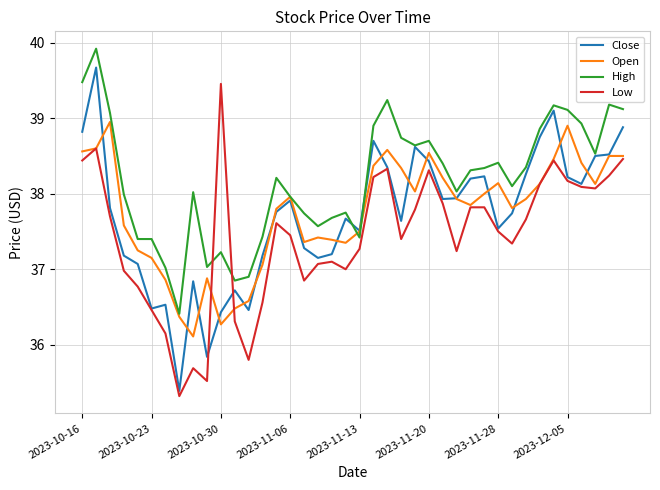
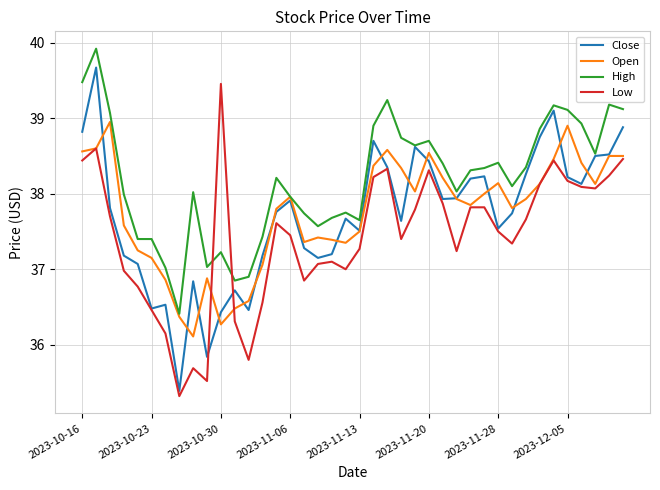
  {
    "Close": {
      "2023-10-16": 38.8,
      "2023-10-30": 36.4,
      "2023-11-06": 37.9,
      "2023-11-20": 38.4,
      "2023-11-28": 37.5,
      "2023-12-05": 38.2
    },
    "Open": {
      "2023-10-16": 38.6,
      "2023-10-23": 37.2,
      "2023-10-30": 36.3,
      "2023-11-20": 38.5,
      "2023-11-28": 38.1,
      "2023-12-05": 38.9
    },
    "High": {
      "2023-10-16": 39.5,
      "2023-10-23": 37.4,
      "2023-10-30": 37.2,
-     "2023-11-13": 37.4,
+     "2023-11-13": 37.7,
      "2023-11-20": 38.7,
      "2023-11-28": 38.4,
      "2023-12-05": 39.1
    },
    "Low": {
      "2023-10-16": 38.4,
      "2023-10-30": 39.5,
      "2023-11-06": 37.5,
      "2023-11-13": 37.3,
      "2023-11-20": 38.3,
      "2023-11-28": 37.5,
      "2023-12-05": 38.2
    }
  }
